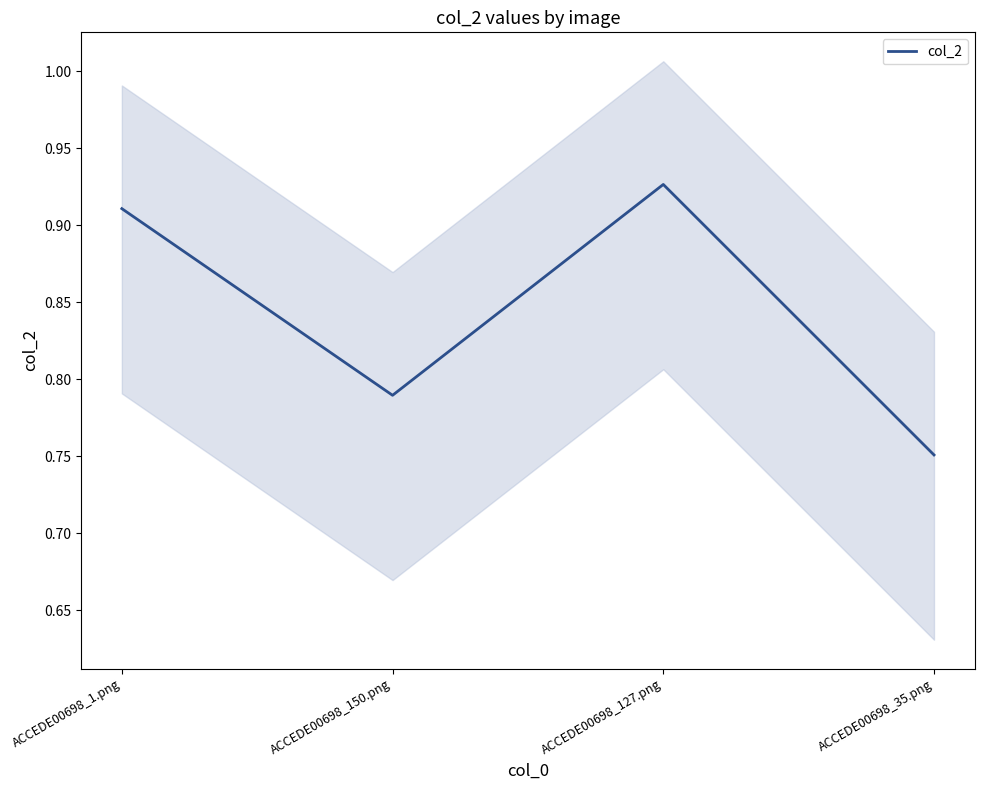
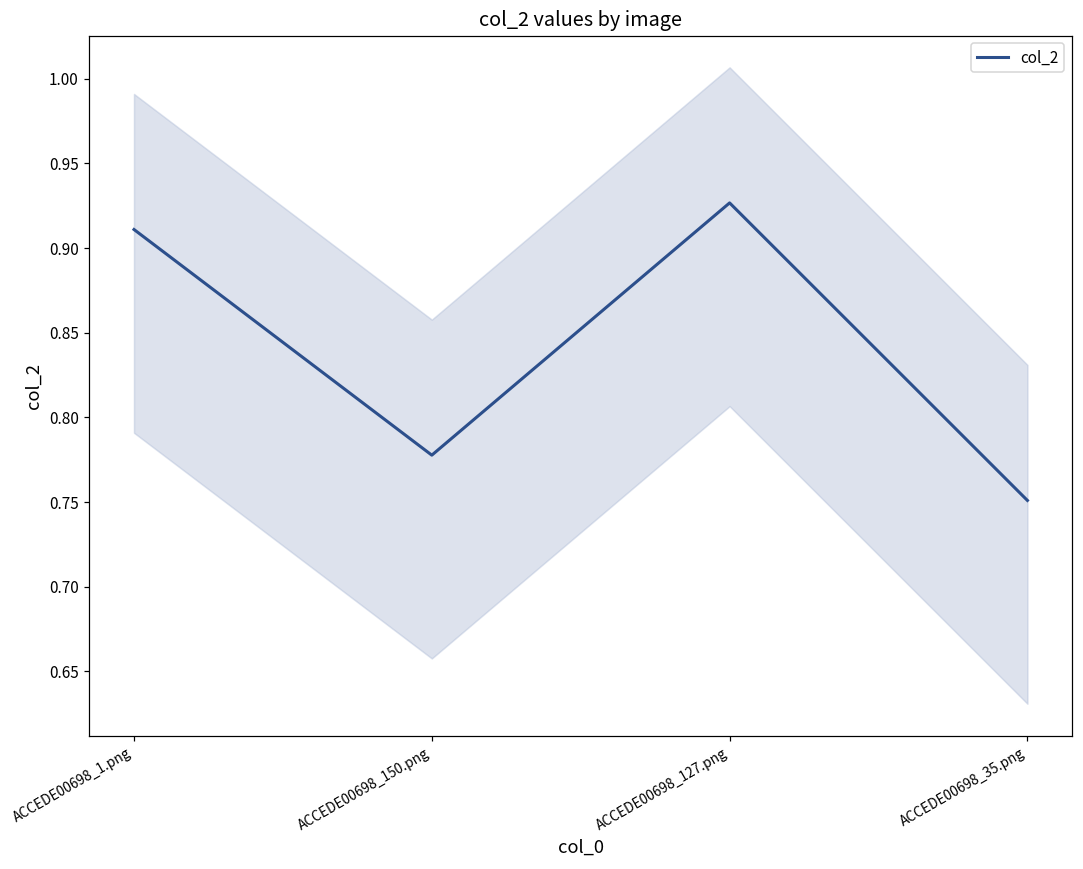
  {
    "col_2": {
      "ACCEDE00698_1.png": 0.911,
-     "ACCEDE00698_150.png": 0.790,
+     "ACCEDE00698_150.png": 0.778,
      "ACCEDE00698_127.png": 0.927,
      "ACCEDE00698_35.png": 0.751
    }
  }
